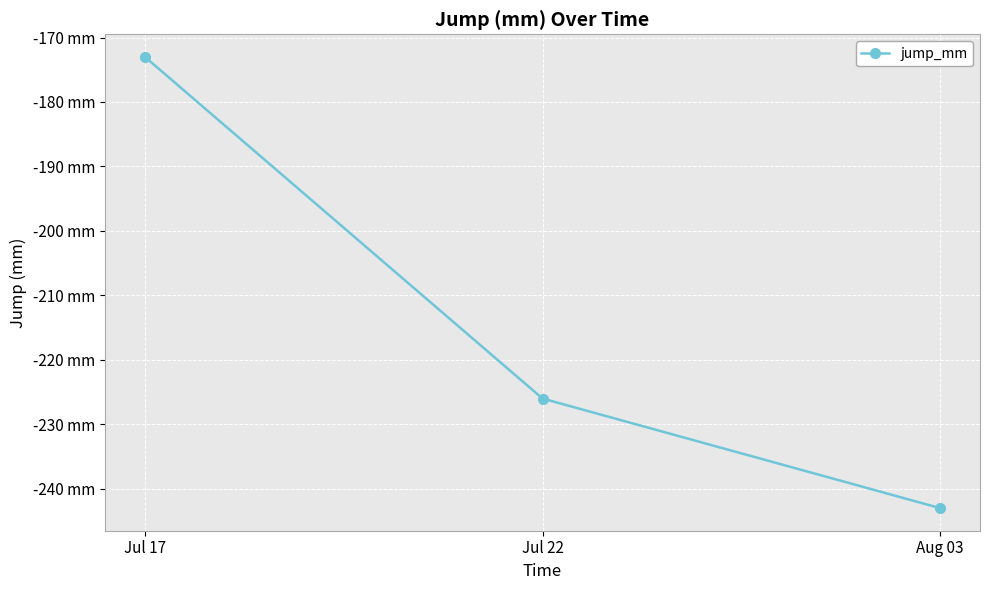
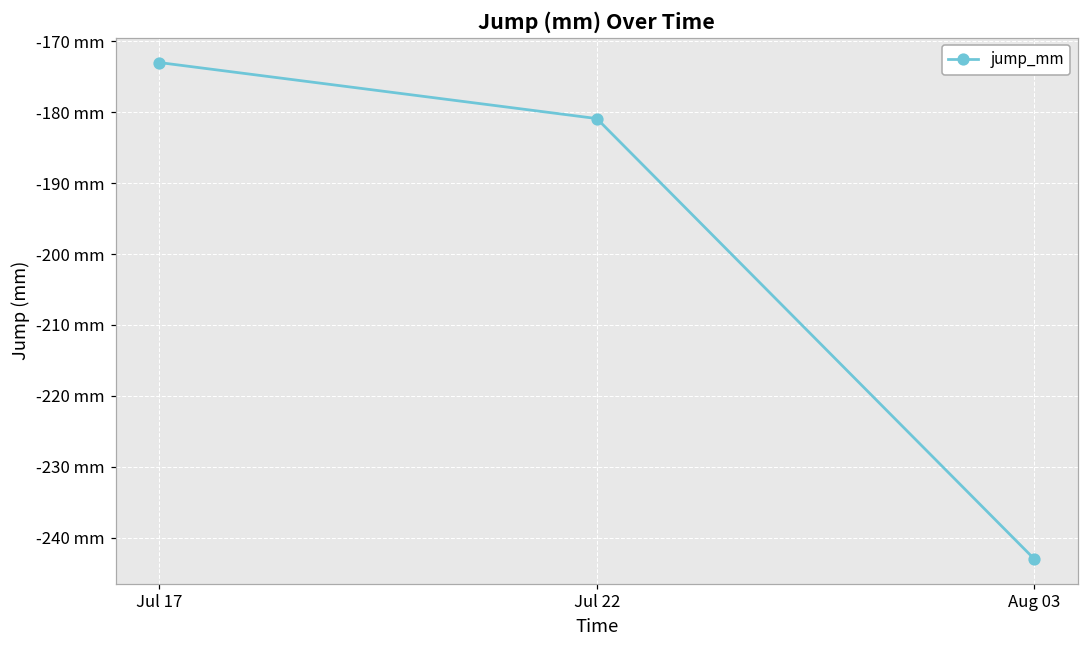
  {
    "Jul 17": "-173 mm",
-   "Jul 22": "-226 mm",
+   "Jul 22": "-181 mm",
    "Aug 03": "-243 mm"
  }
